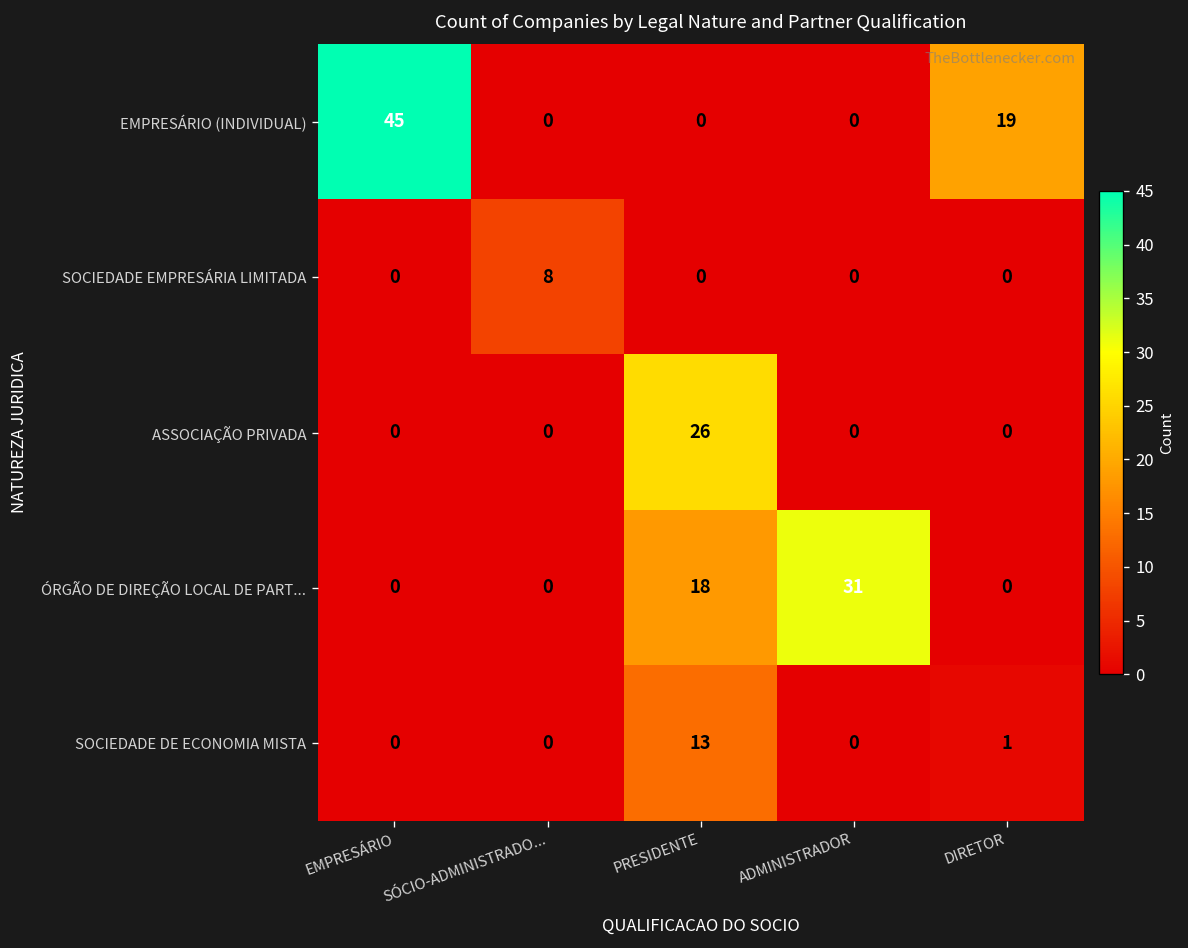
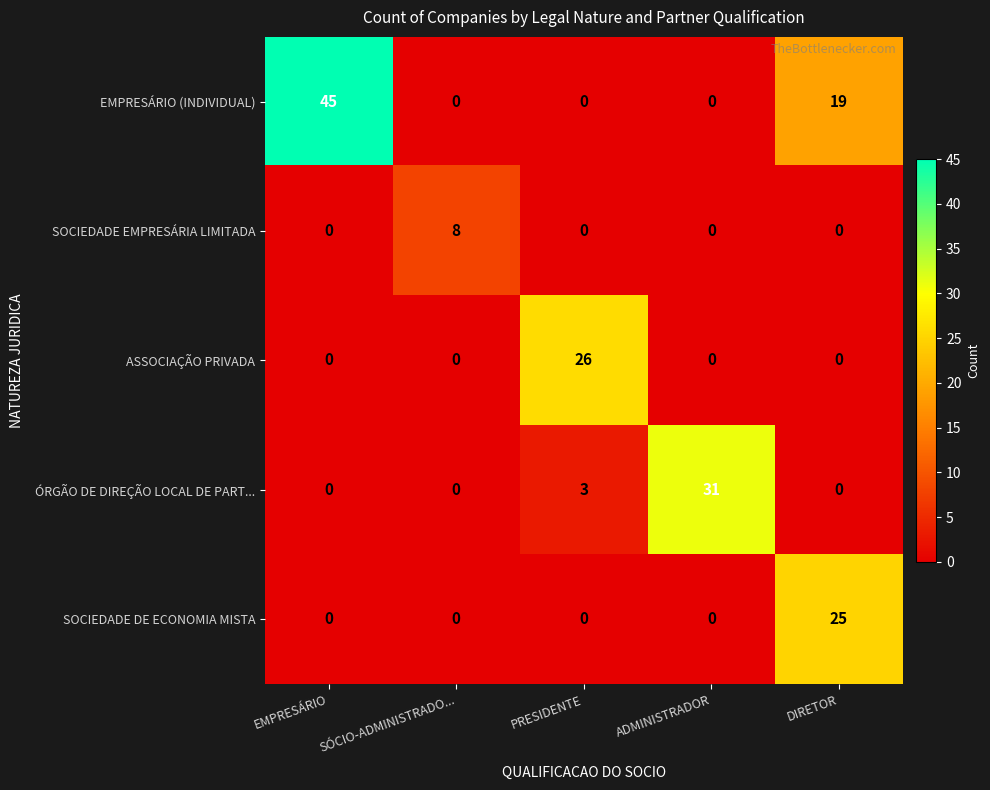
  {
    "EMPRESÁRIO (INDIVIDUAL)": {
      "EMPRESÁRIO": 45,
      "SÓCIO-ADMINISTRADO...": 0,
      "PRESIDENTE": 0,
      "ADMINISTRADOR": 0
    },
    "SOCIEDADE EMPRESÁRIA LIMITADA": {
      "EMPRESÁRIO": 0,
      "SÓCIO-ADMINISTRADO...": 8,
      "PRESIDENTE": 0,
      "ADMINISTRADOR": 0,
      "DIRETOR": 0
    },
    "ASSOCIAÇÃO PRIVADA": {
      "EMPRESÁRIO": 0,
      "SÓCIO-ADMINISTRADO...": 0,
      "PRESIDENTE": 26,
      "ADMINISTRADOR": 0,
      "DIRETOR": 0
    },
    "ÓRGÃO DE DIREÇÃO LOCAL DE PART...": {
      "EMPRESÁRIO": 0,
      "SÓCIO-ADMINISTRADO...": 0,
-     "PRESIDENTE": 18,
+     "PRESIDENTE": 3,
      "ADMINISTRADOR": 31,
      "DIRETOR": 0
    },
    "SOCIEDADE DE ECONOMIA MISTA": {
      "EMPRESÁRIO": 0,
      "SÓCIO-ADMINISTRADO...": 0,
-     "PRESIDENTE": 13,
+     "PRESIDENTE": 0,
      "ADMINISTRADOR": 0,
-     "DIRETOR": 1
+     "DIRETOR": 25
    }
  }
